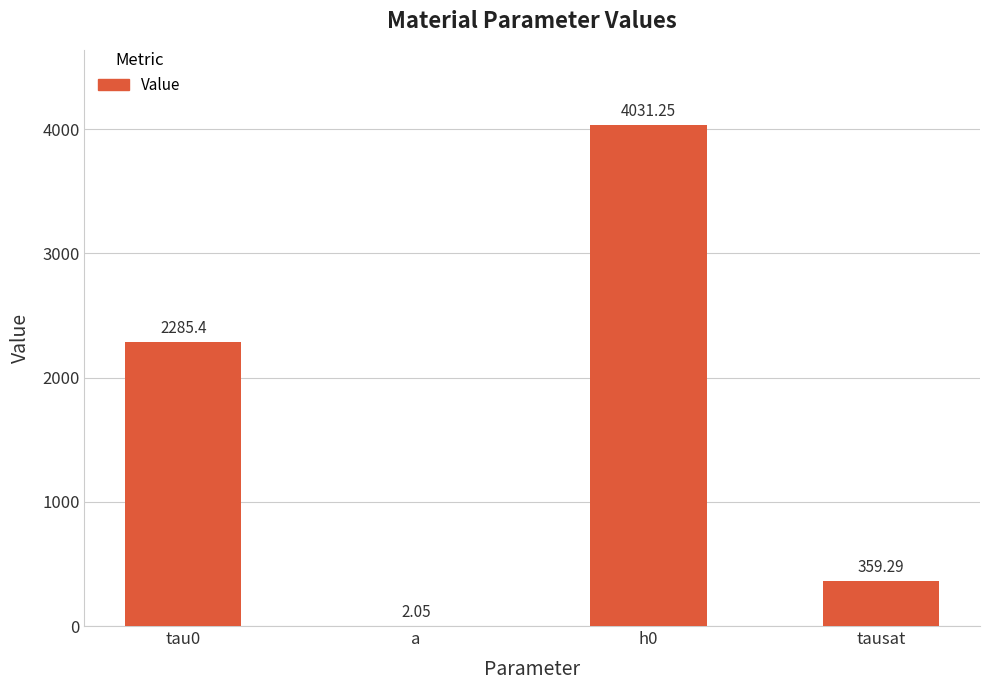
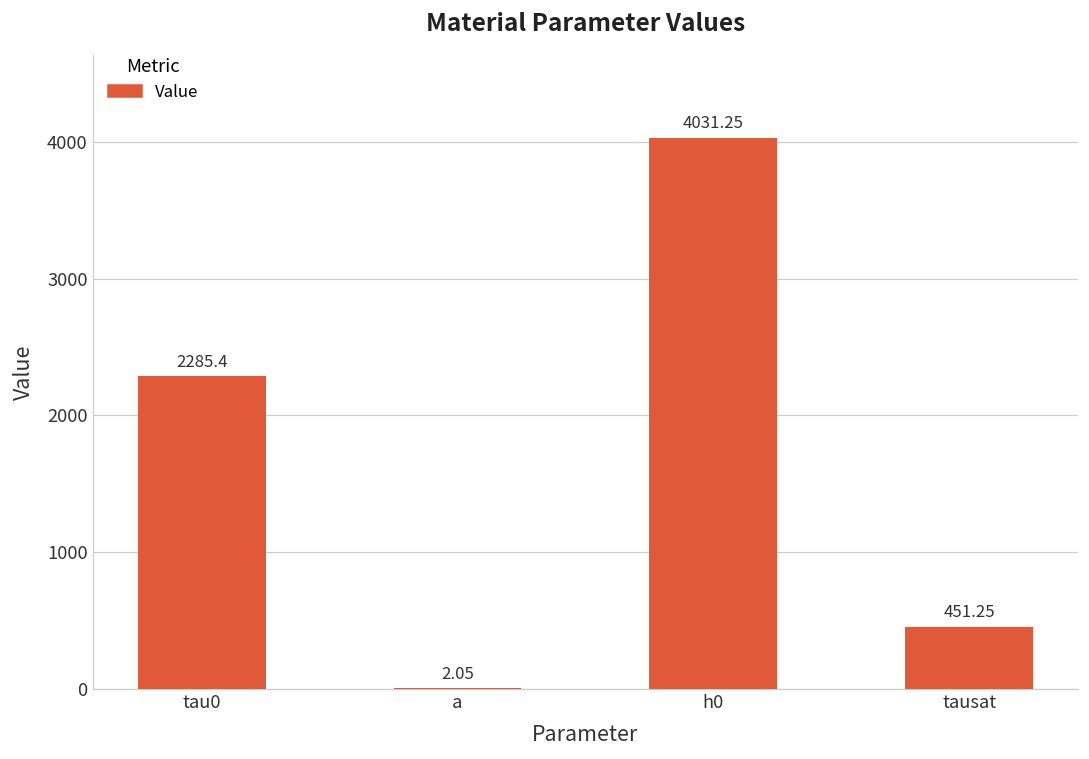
  {
    "tau0": 2285.4,
    "a": 2.05,
    "h0": 4031.25,
-   "tausat": 359.29
+   "tausat": 451.25
  }
